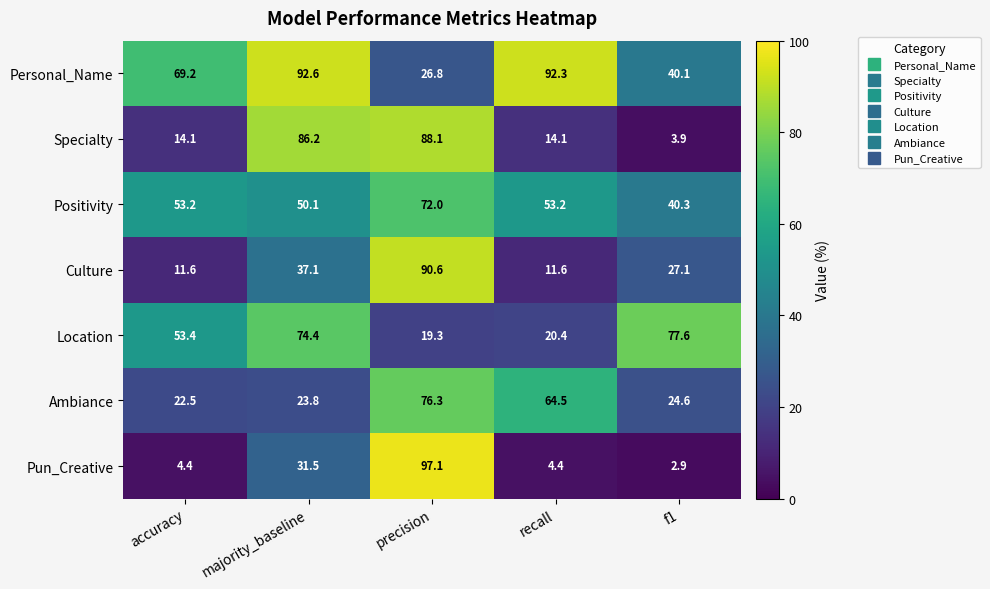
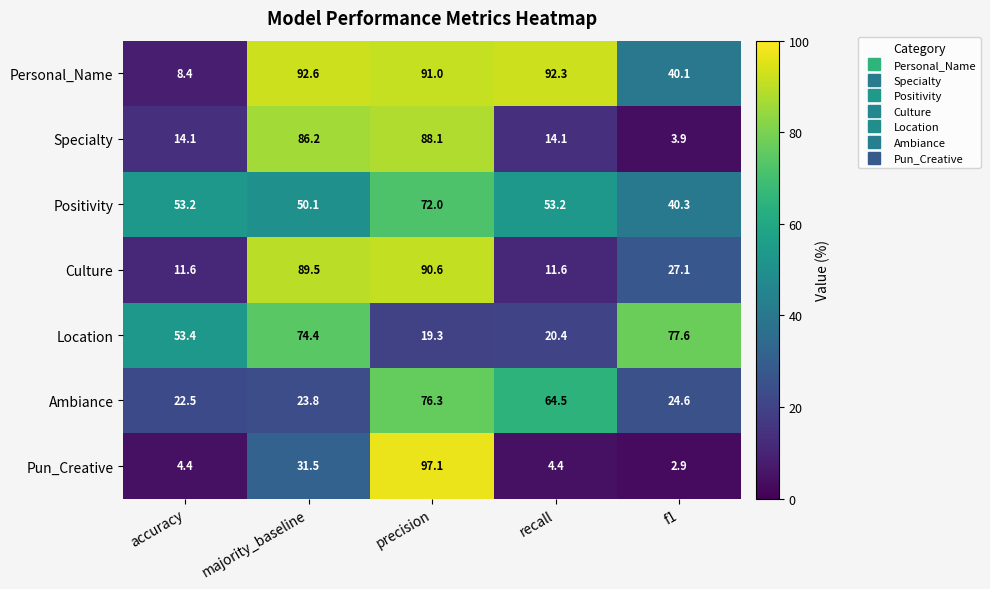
  {
    "Personal_Name": {
-     "accuracy": 69.2,
+     "accuracy": 8.4,
      "majority_baseline": 92.6,
-     "precision": 26.8,
+     "precision": 91.0,
      "recall": 92.3,
      "f1": 40.1
    },
    "Specialty": {
      "accuracy": 14.1,
      "majority_baseline": 86.2,
      "precision": 88.1,
      "recall": 14.1,
      "f1": 3.9
    },
    "Positivity": {
      "accuracy": 53.2,
      "majority_baseline": 50.1,
      "precision": 72.0,
      "recall": 53.2,
      "f1": 40.3
    },
    "Culture": {
      "accuracy": 11.6,
-     "majority_baseline": 37.1,
+     "majority_baseline": 89.5,
      "precision": 90.6,
      "recall": 11.6,
      "f1": 27.1
    },
    "Location": {
      "accuracy": 53.4,
      "majority_baseline": 74.4,
      "precision": 19.3,
      "recall": 20.4,
      "f1": 77.6
    },
    "Ambiance": {
      "accuracy": 22.5,
      "majority_baseline": 23.8,
      "precision": 76.3,
      "recall": 64.5,
      "f1": 24.6
    },
    "Pun_Creative": {
      "accuracy": 4.4,
      "majority_baseline": 31.5,
      "precision": 97.1,
      "recall": 4.4,
      "f1": 2.9
    }
  }
